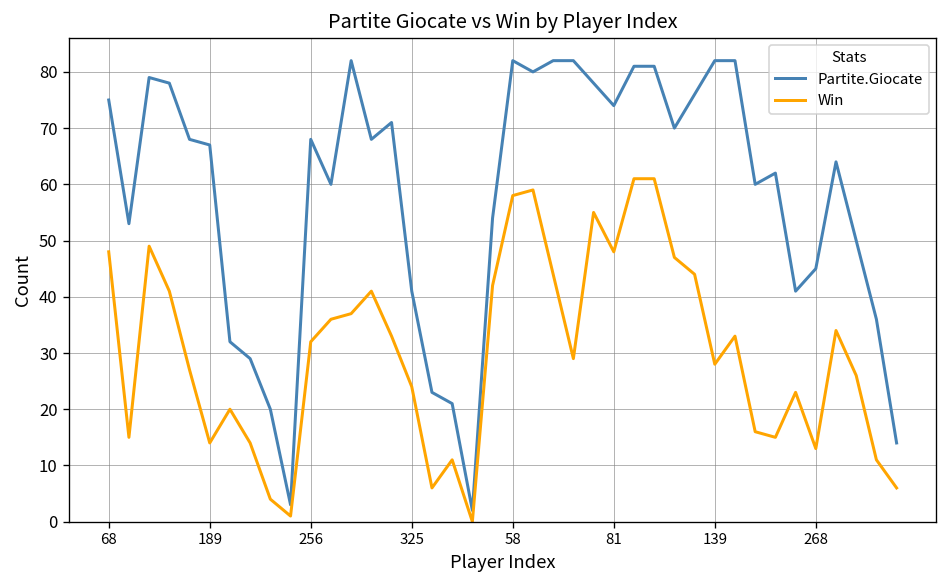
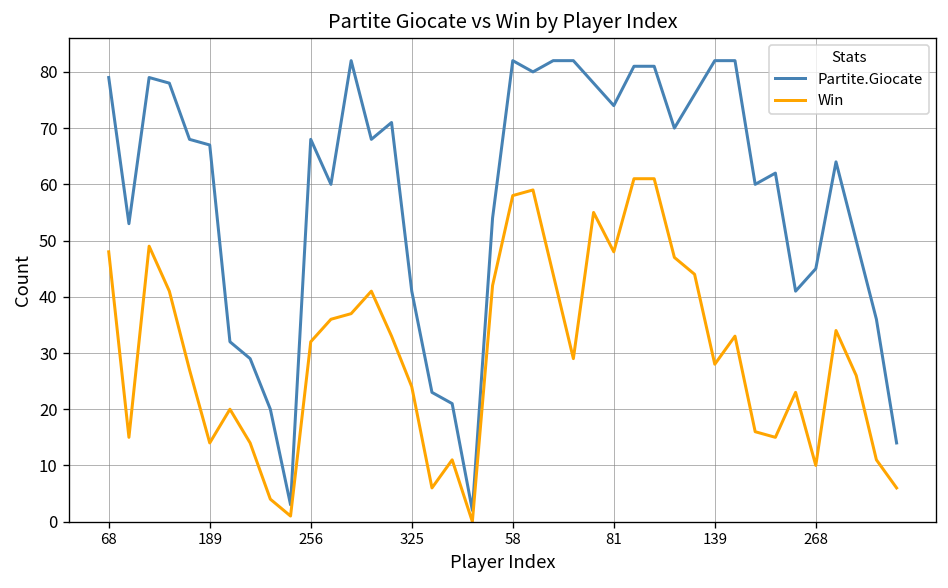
  {
    "Partite.Giocate": {
-     "68": 75,
+     "68": 79,
      "189": 67,
      "256": 68,
      "325": 41,
      "58": 82,
      "81": 74,
      "139": 82,
      "268": 45
    },
    "Win": {
      "68": 48,
      "189": 14,
      "256": 32,
      "325": 24,
      "58": 58,
      "81": 48,
      "139": 28,
-     "268": 13
+     "268": 10
    }
  }
